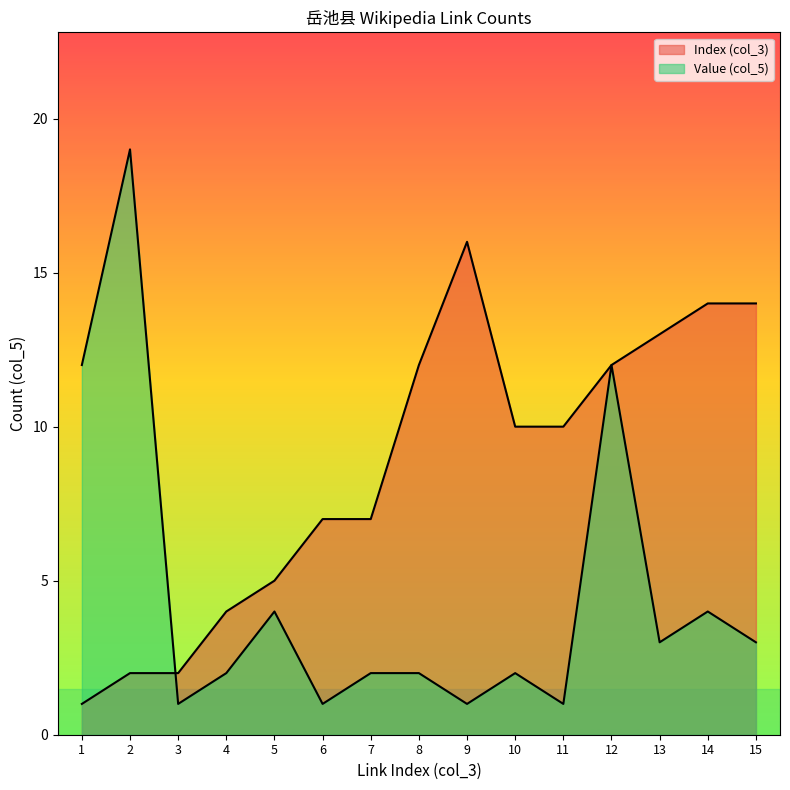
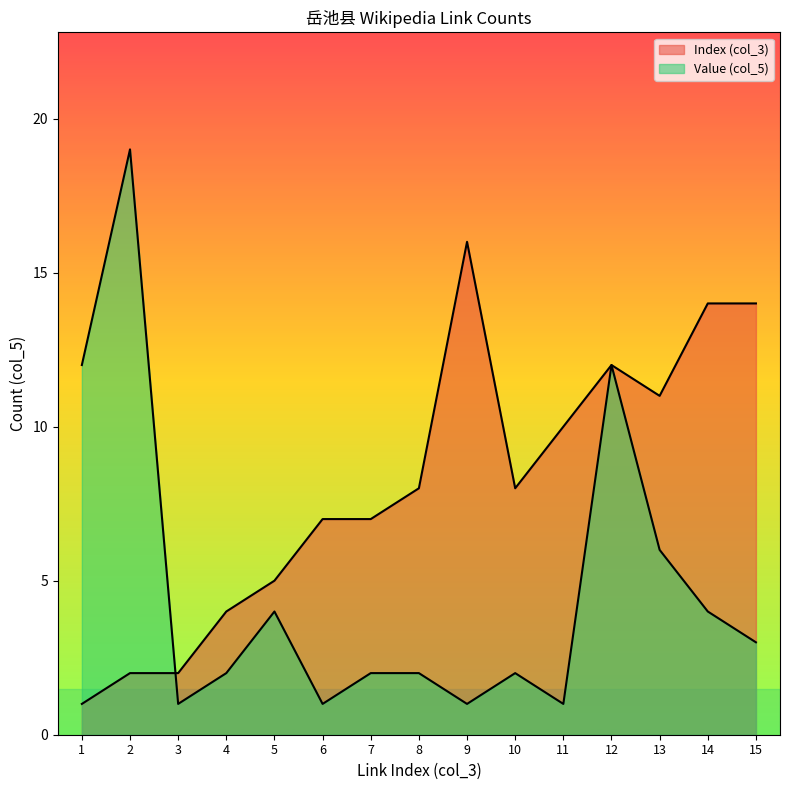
  {
    "Index (col_3)": {
      "1": 1,
      "2": 2,
      "3": 2,
      "4": 4,
      "5": 5,
      "6": 7,
      "7": 7,
-     "8": 12,
+     "8": 8,
      "9": 16,
-     "10": 10,
+     "10": 8,
      "11": 10,
-     "13": 13,
+     "13": 11,
      "14": 14,
      "15": 14
    },
    "Value (col_5)": {
      "1": 12,
      "2": 19,
      "3": 1,
      "4": 2,
      "5": 4,
      "6": 1,
      "7": 2,
      "8": 2,
      "9": 1,
      "10": 2,
      "11": 1,
-     "13": 3,
+     "13": 6,
      "14": 4,
      "15": 3
    }
  }
